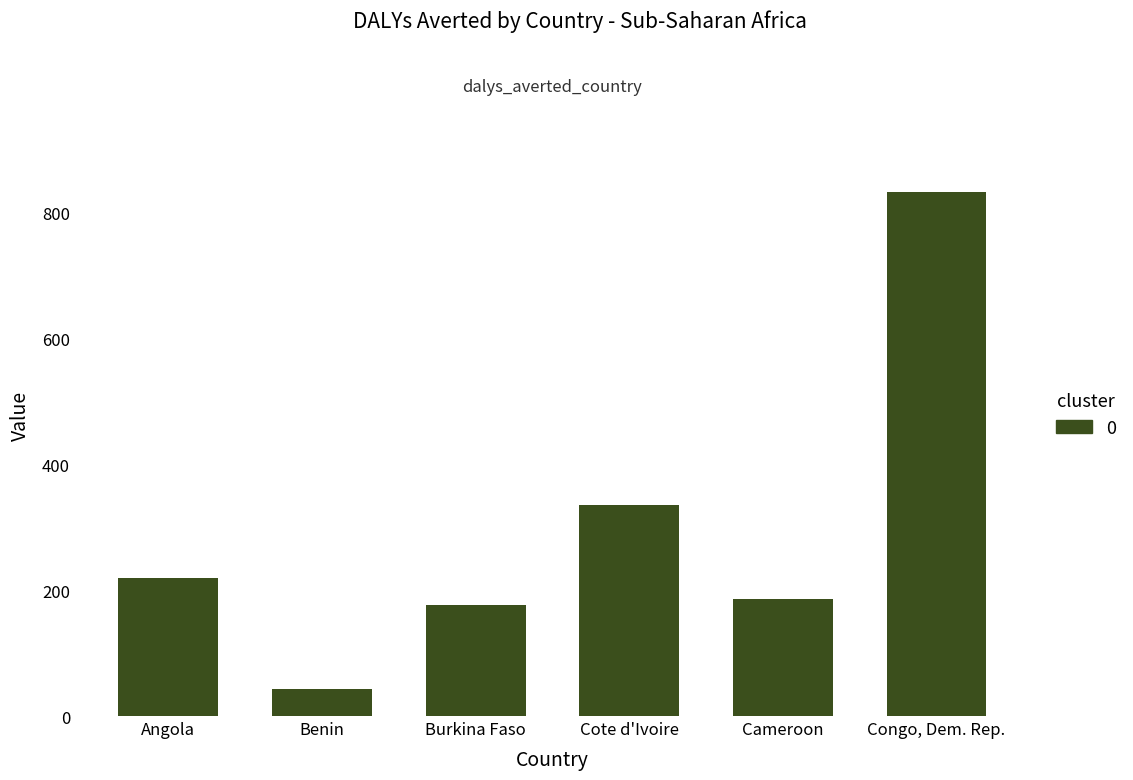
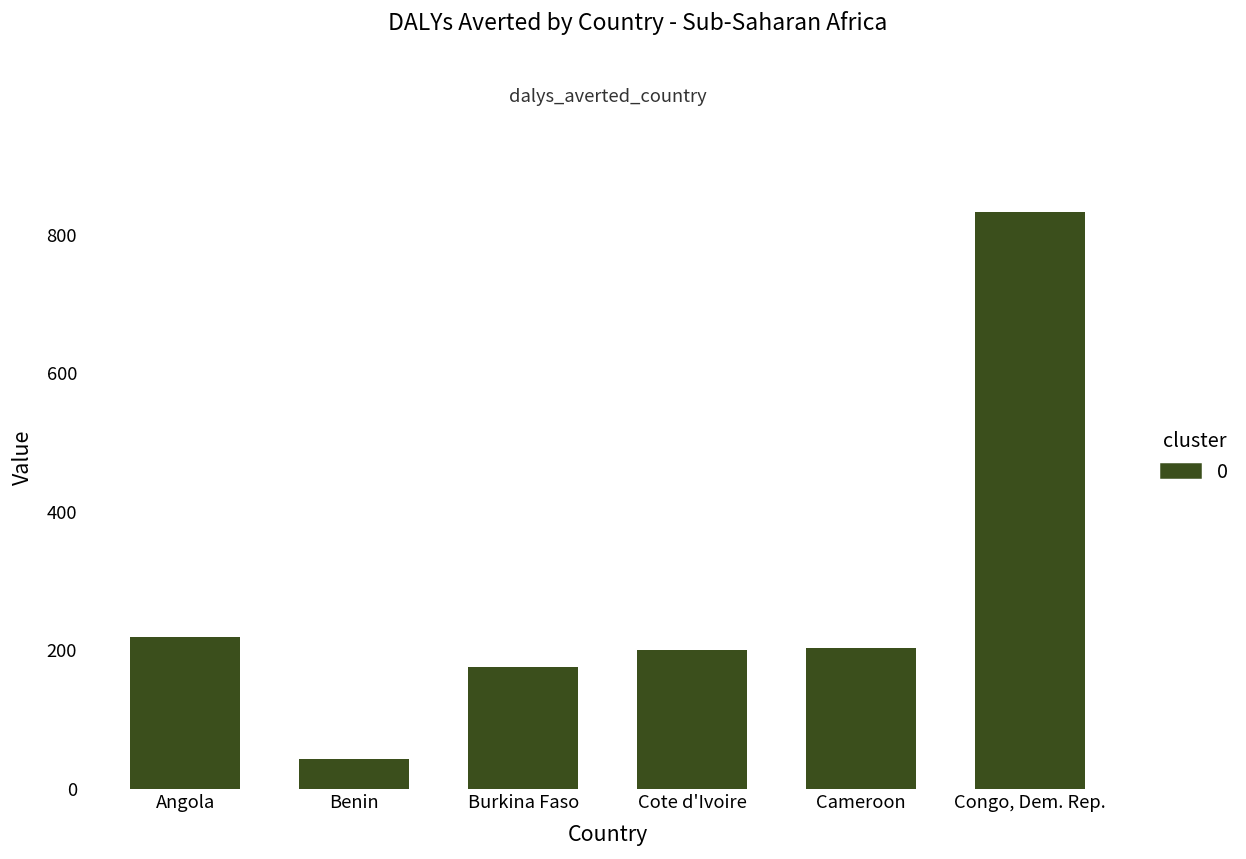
  {
    "Angola": 220,
    "Benin": 40,
    "Burkina Faso": 180,
-   "Cote d'Ivoire": 340,
-   "Cameroon": 190,
+   "Cote d'Ivoire": 200,
+   "Cameroon": 200,
    "Congo, Dem. Rep.": 830
  }
